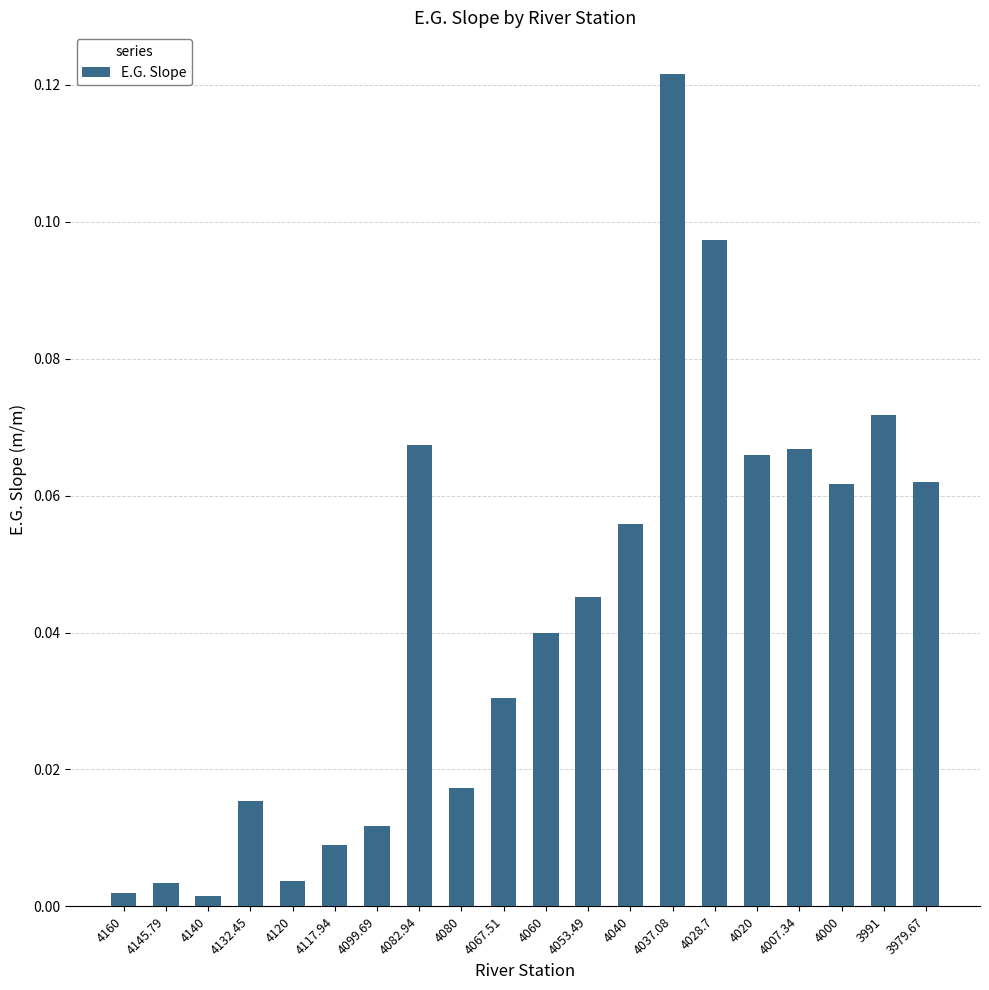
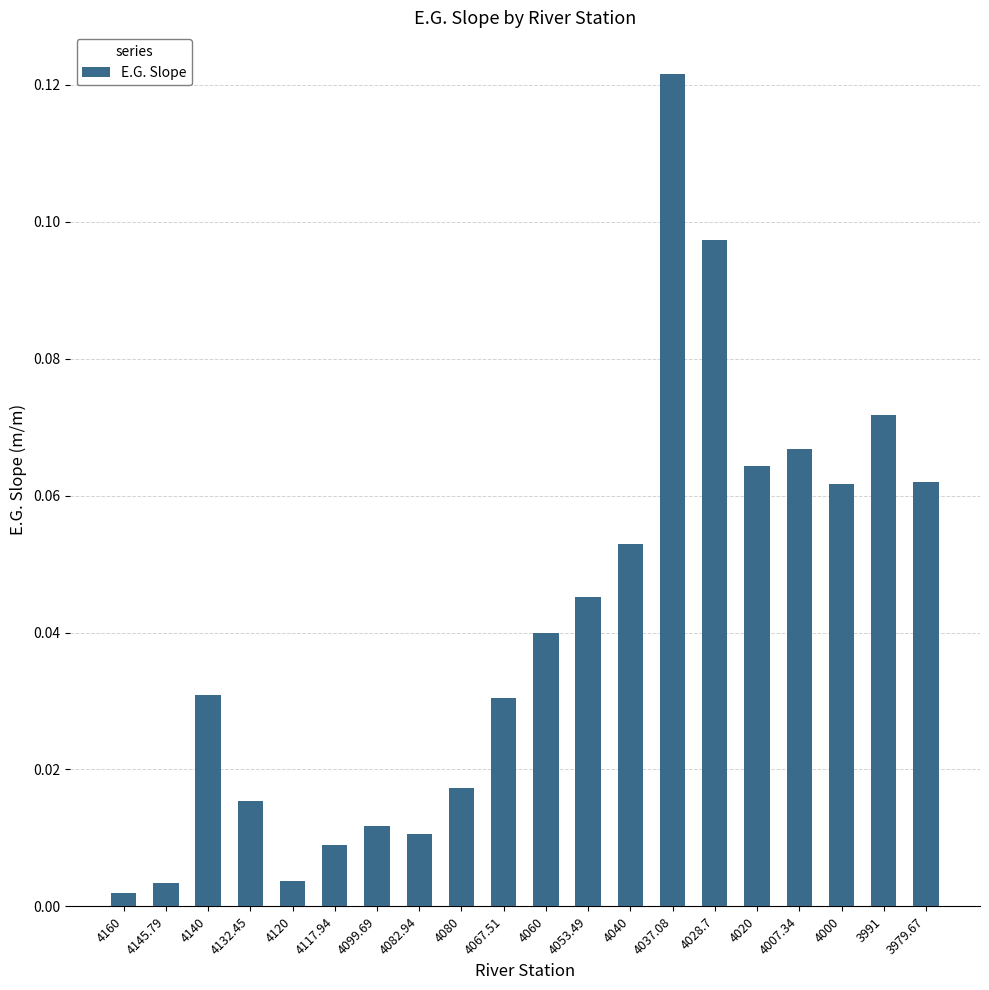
  {
    "4160": 0.002,
    "4145.79": 0.003,
-   "4140": 0.001,
+   "4140": 0.031,
    "4132.45": 0.015,
    "4120": 0.004,
    "4117.94": 0.009,
    "4099.69": 0.012,
-   "4082.94": 0.067,
+   "4082.94": 0.011,
    "4080": 0.017,
    "4067.51": 0.030,
    "4060": 0.040,
    "4053.49": 0.045,
-   "4040": 0.056,
+   "4040": 0.053,
    "4037.08": 0.122,
    "4028.7": 0.097,
-   "4020": 0.066,
+   "4020": 0.064,
    "4007.34": 0.067,
    "4000": 0.062,
    "3991": 0.072,
    "3979.67": 0.062
  }
